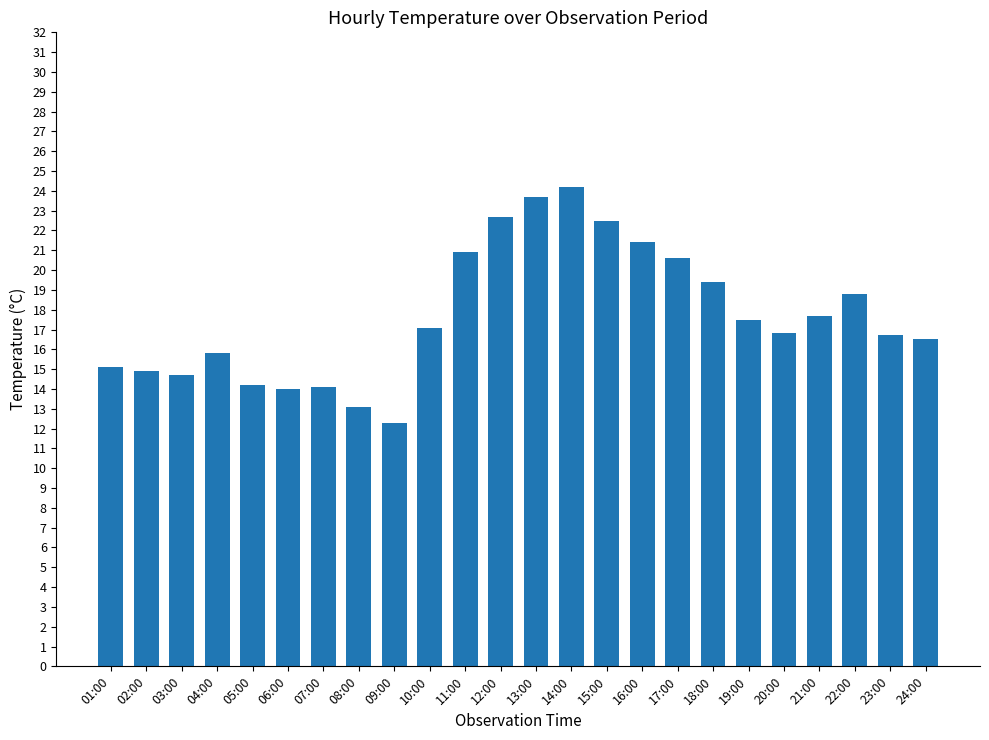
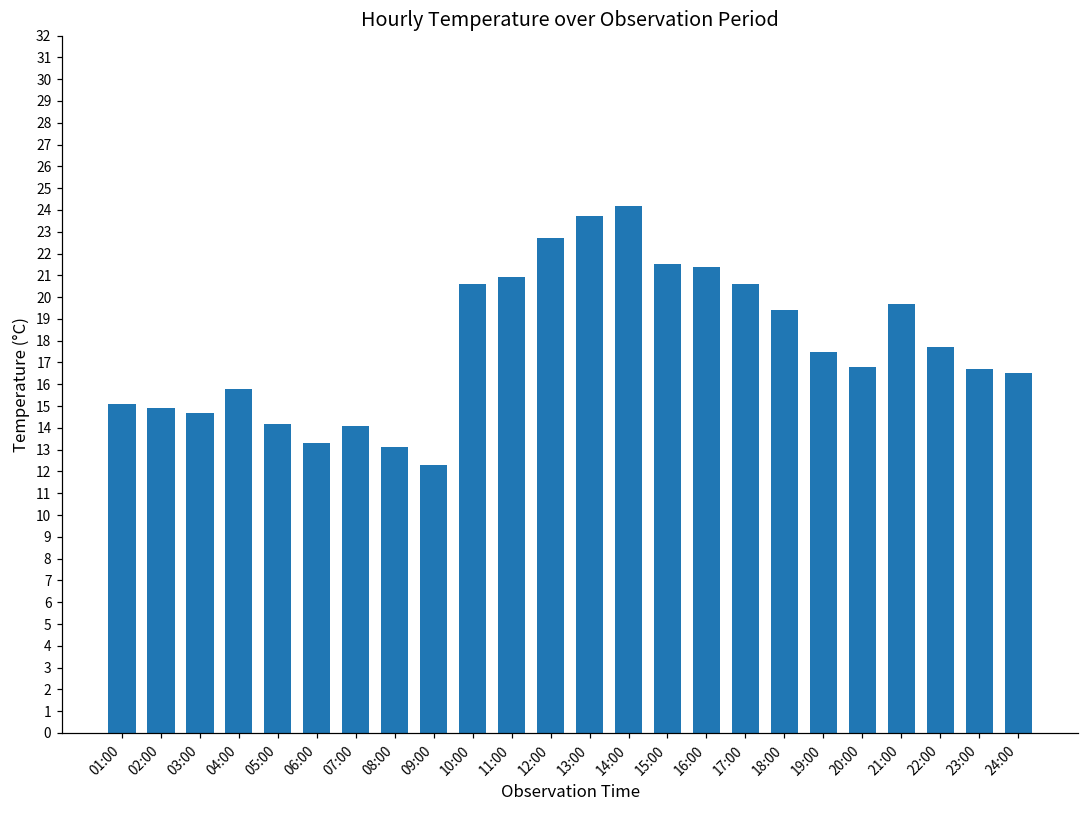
  {
    "01:00": 15.1,
    "02:00": 14.9,
    "03:00": 14.7,
    "04:00": 15.8,
    "05:00": 14.2,
-   "06:00": 14.0,
+   "06:00": 13.3,
    "07:00": 14.1,
    "08:00": 13.1,
    "09:00": 12.3,
-   "10:00": 17.1,
+   "10:00": 20.6,
    "11:00": 20.9,
    "12:00": 22.7,
    "13:00": 23.7,
    "14:00": 24.2,
-   "15:00": 22.5,
+   "15:00": 21.5,
    "16:00": 21.4,
    "17:00": 20.6,
    "18:00": 19.4,
    "19:00": 17.5,
    "20:00": 16.8,
-   "21:00": 17.7,
-   "22:00": 18.8,
+   "21:00": 19.7,
+   "22:00": 17.7,
    "23:00": 16.7,
    "24:00": 16.5
  }
